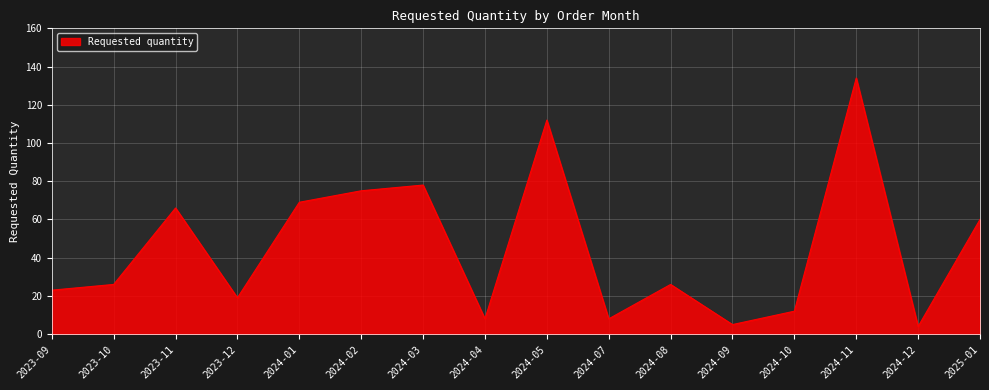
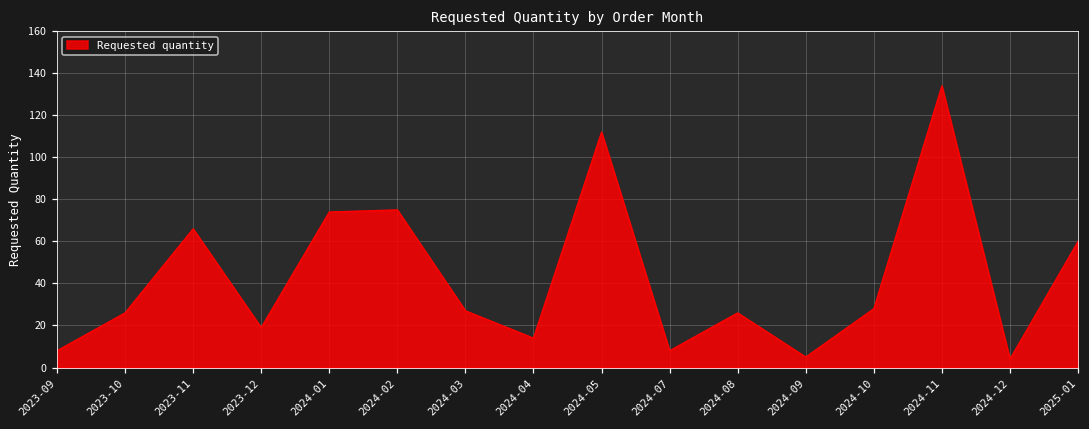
  {
-   "2023-09": 23,
+   "2023-09": 8,
    "2023-10": 26,
    "2023-11": 66,
    "2023-12": 19,
-   "2024-01": 69,
+   "2024-01": 74,
    "2024-02": 75,
-   "2024-03": 78,
-   "2024-04": 8,
+   "2024-03": 27,
+   "2024-04": 14,
    "2024-05": 112,
    "2024-07": 8,
    "2024-08": 26,
    "2024-09": 5,
-   "2024-10": 12,
+   "2024-10": 28,
    "2024-11": 134,
    "2024-12": 4,
    "2025-01": 60
  }
